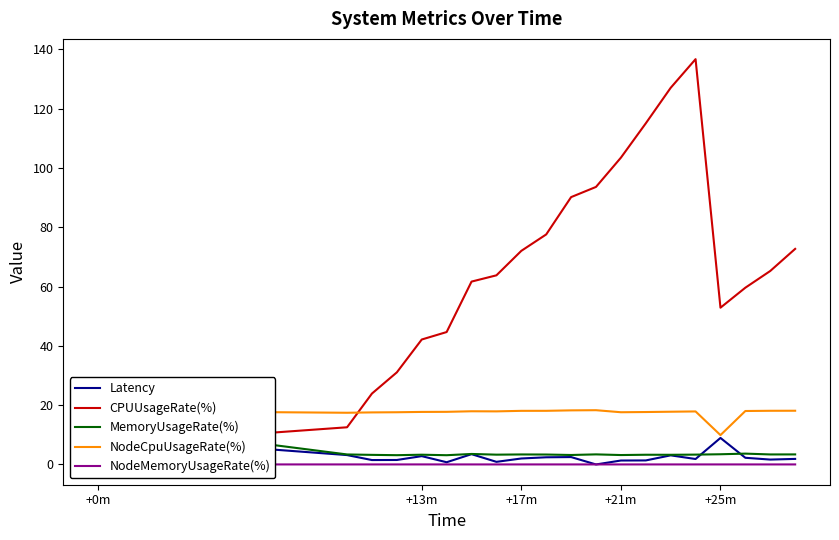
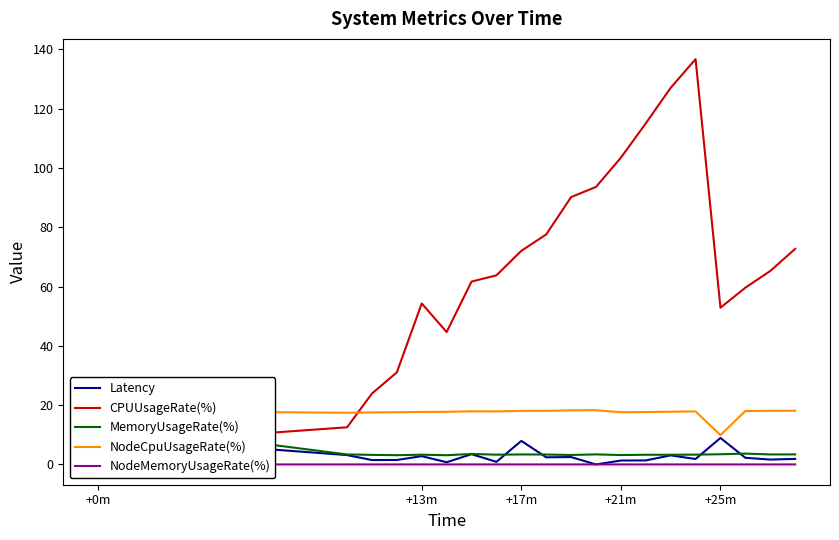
  {
    "Latency": {
-     "+17m": 2,
+     "+17m": 8,
      "+21m": 1,
      "+25m": 9
    },
    "CPUUsageRate(%)": {
-     "+13m": 42,
+     "+13m": 54,
      "+17m": 72,
      "+21m": 103,
      "+25m": 53
    },
    "MemoryUsageRate(%)": {
      "+17m": 3,
      "+21m": 3,
      "+25m": 3
    },
    "NodeCpuUsageRate(%)": {
      "+13m": 18,
      "+17m": 18,
      "+21m": 18,
      "+25m": 10
    },
    "NodeMemoryUsageRate(%)": {
      "+13m": 0,
      "+17m": 0,
      "+21m": 0,
      "+25m": 0
    }
  }
